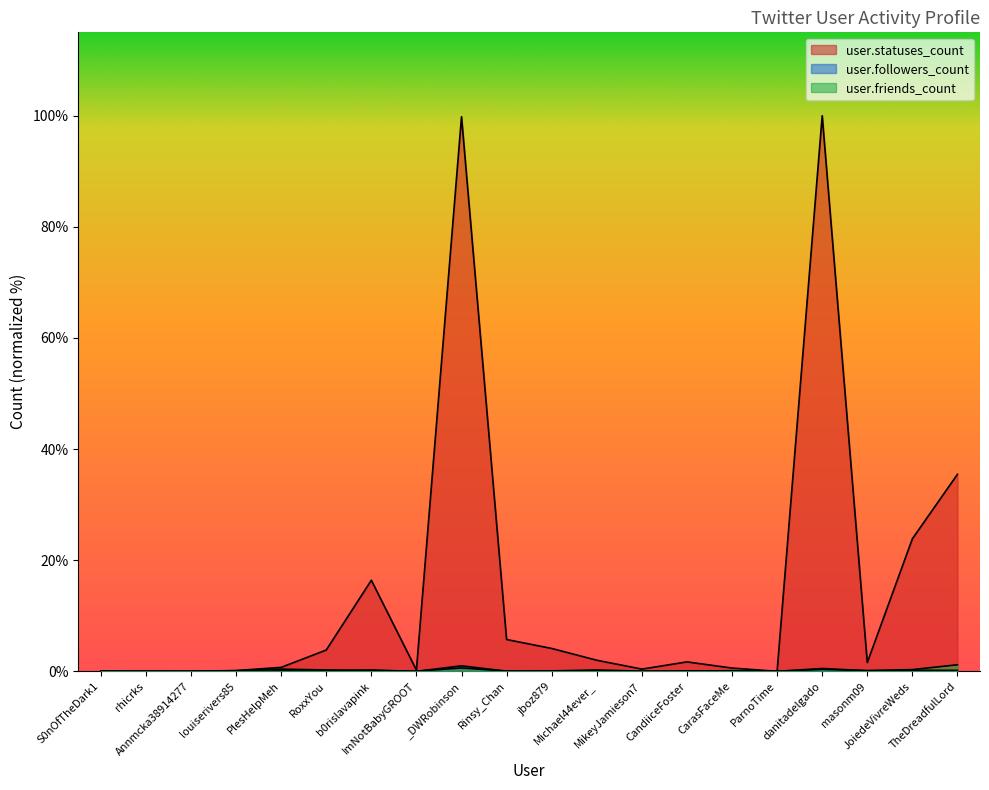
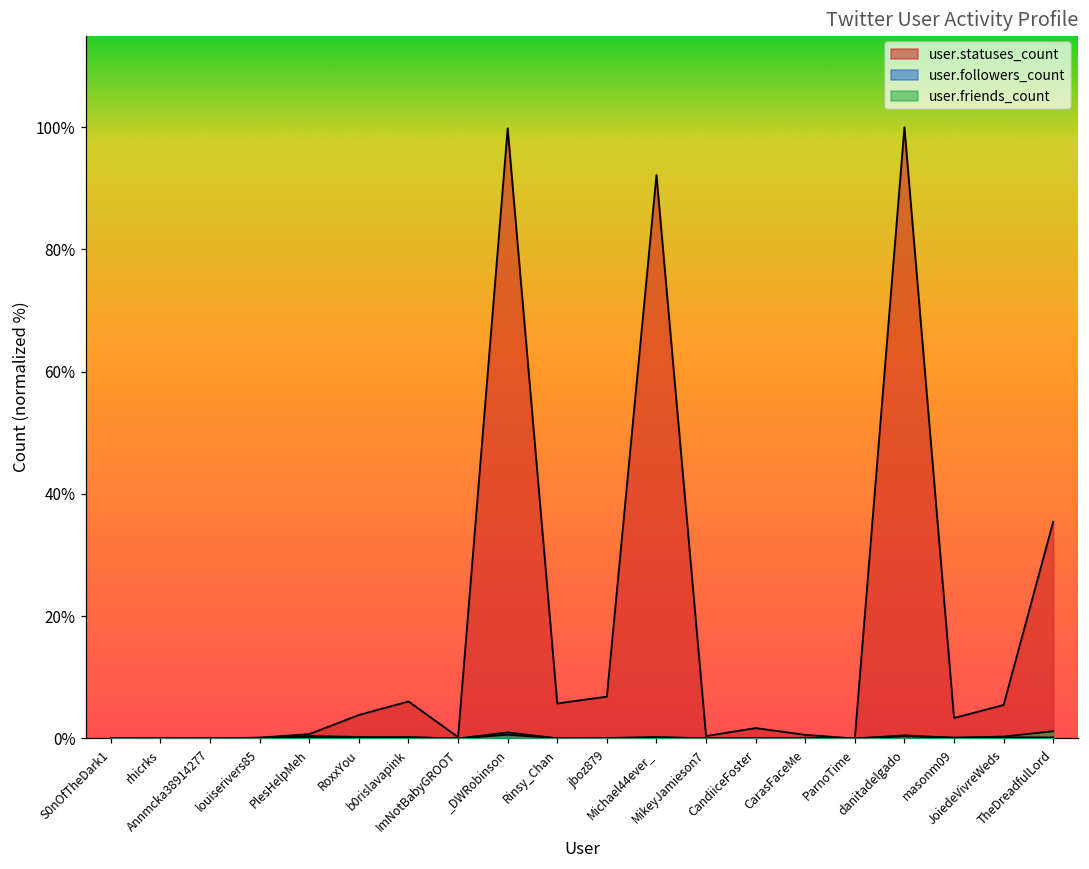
  {
    "user.statuses_count": {
      "RoxxYou": "4%",
-     "b0rislavapink": "16%",
+     "b0rislavapink": "6%",
      "_DWRobinson": "100%",
      "Rinsy_Chan": "6%",
-     "jboz879": "4%",
-     "Michael44ever_": "2%",
+     "jboz879": "7%",
+     "Michael44ever_": "92%",
      "CandiiceFoster": "2%",
      "CarasFaceMe": "1%",
      "danitadelgado": "100%",
-     "masonm09": "2%",
-     "JoiedeVivreWeds": "24%",
+     "masonm09": "3%",
+     "JoiedeVivreWeds": "5%",
      "TheDreadfulLord": "35%"
    },
    "user.followers_count": {
      "TheDreadfulLord": "0%"
    },
    "user.friends_count": {
      "TheDreadfulLord": "1%"
    }
  }
